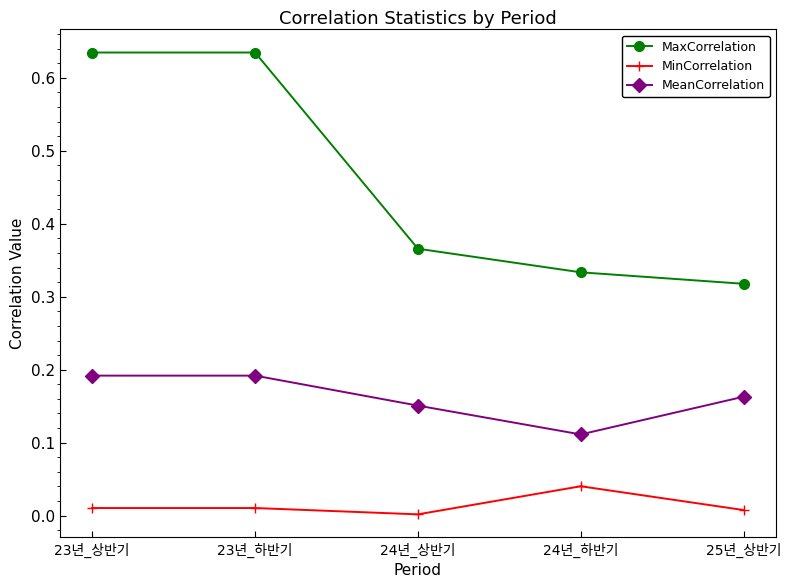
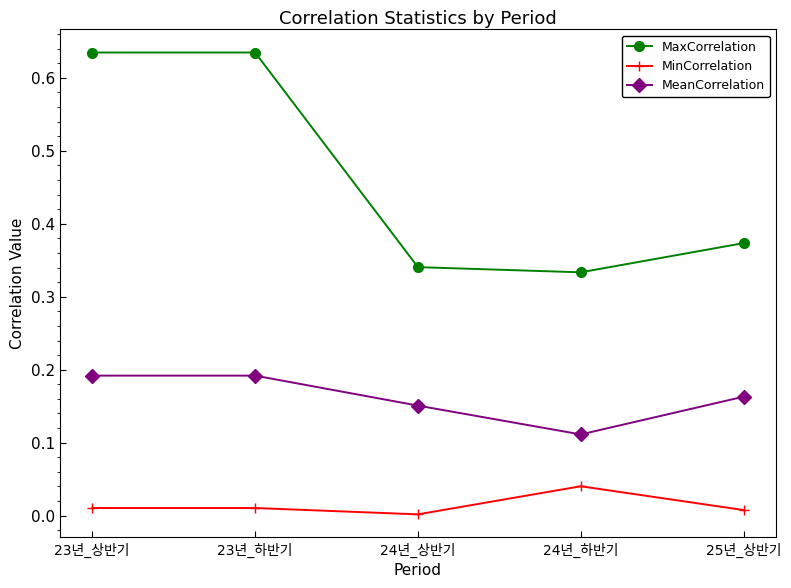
  {
    "MaxCorrelation": {
      "23년_상반기": 0.63,
      "23년_하반기": 0.63,
-     "24년_상반기": 0.37,
+     "24년_상반기": 0.34,
      "24년_하반기": 0.33,
-     "25년_상반기": 0.32
+     "25년_상반기": 0.37
    },
    "MinCorrelation": {
      "23년_상반기": 0.01,
      "23년_하반기": 0.01,
      "24년_상반기": 0.00,
      "24년_하반기": 0.04,
      "25년_상반기": 0.01
    },
    "MeanCorrelation": {
      "23년_상반기": 0.19,
      "23년_하반기": 0.19,
      "24년_상반기": 0.15,
      "24년_하반기": 0.11,
      "25년_상반기": 0.16
    }
  }
